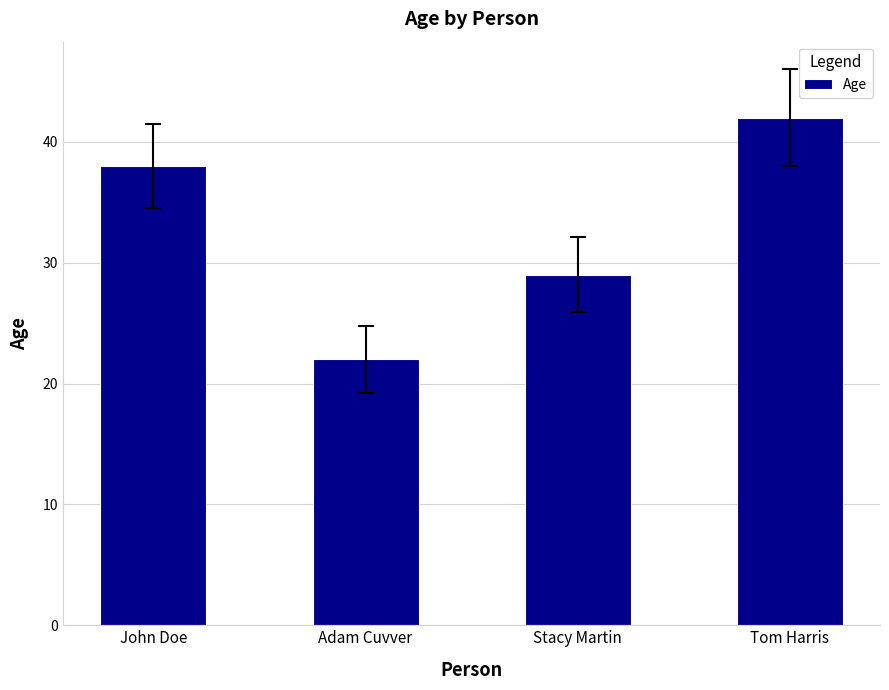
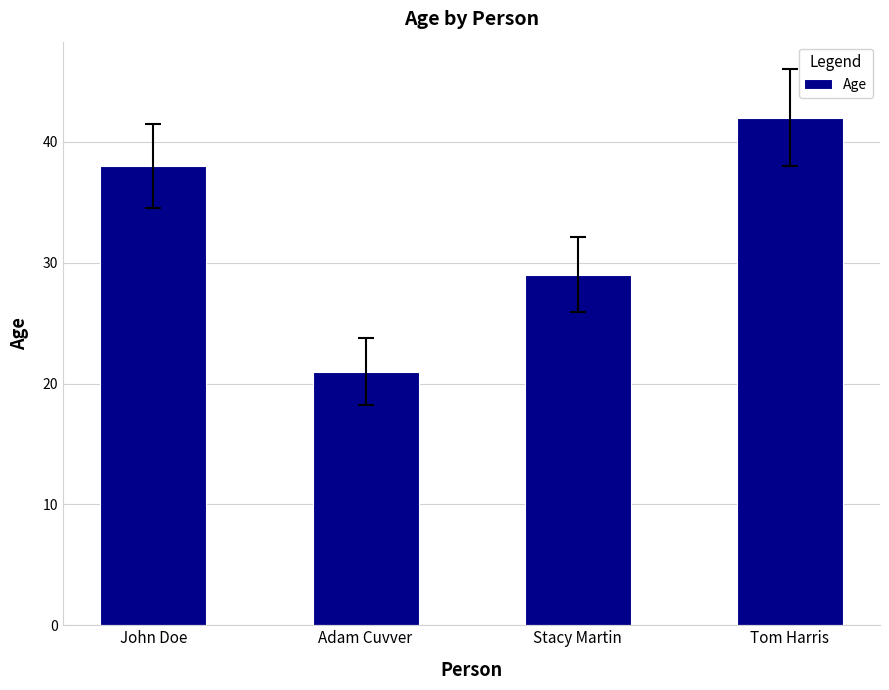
  {
    "Age": {
      "John Doe": 38,
-     "Adam Cuvver": 22,
+     "Adam Cuvver": 21,
      "Stacy Martin": 29,
      "Tom Harris": 42
    }
  }
